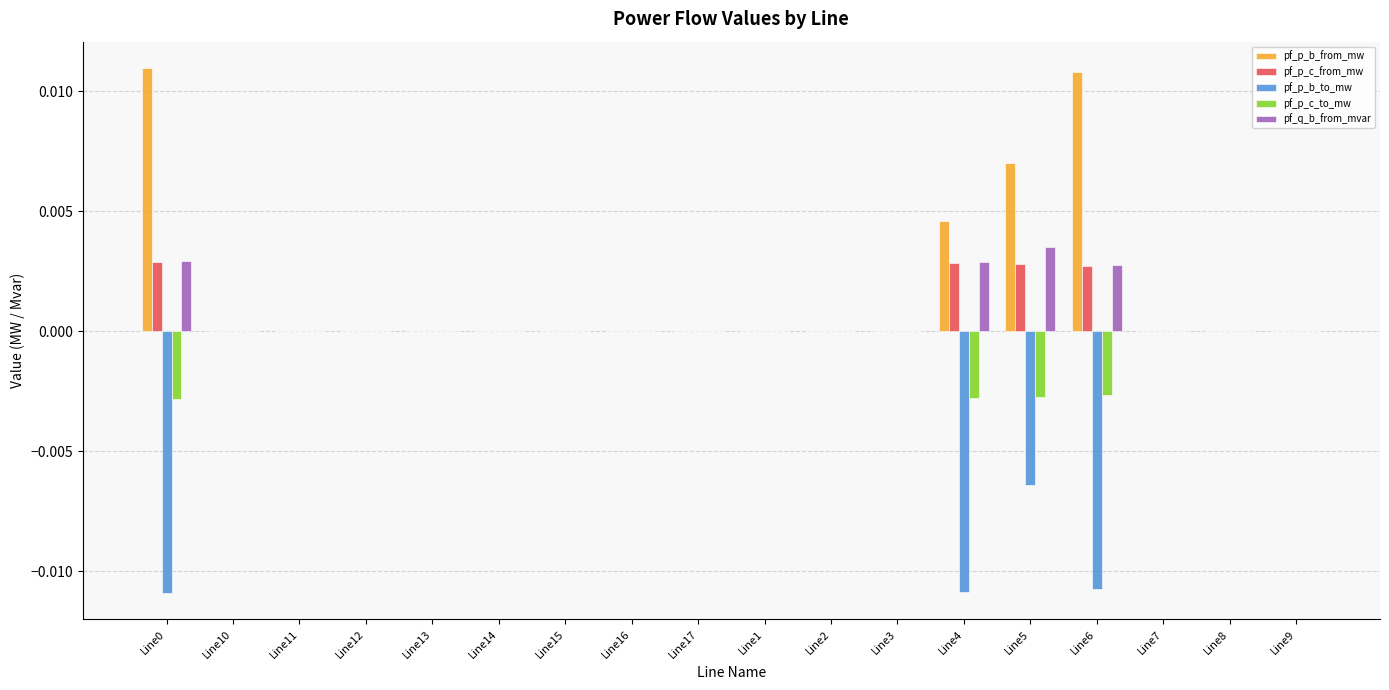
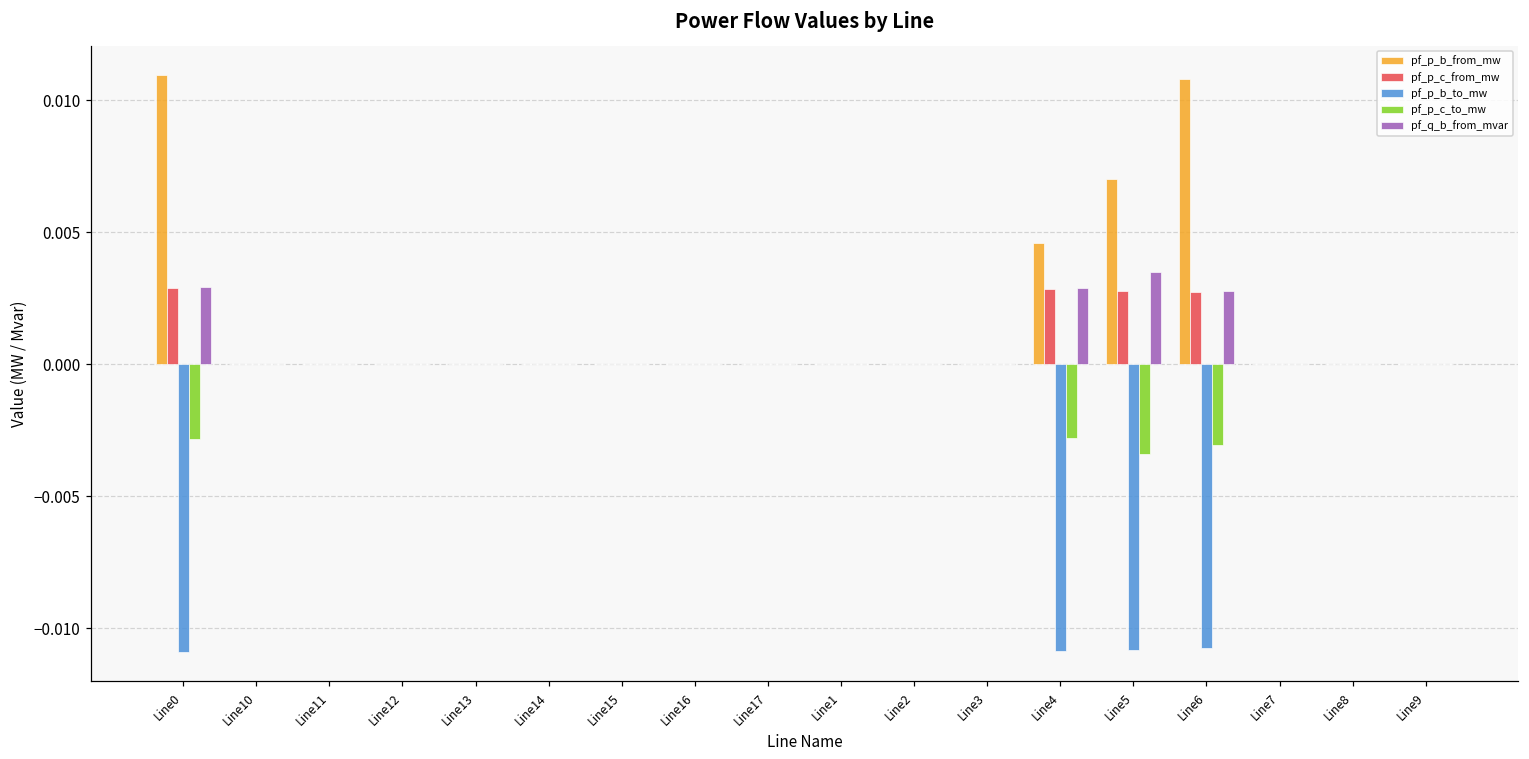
  {
    "pf_p_b_from_mw": {
      "Line0": 0.0110,
      "Line4": 0.0046,
      "Line5": 0.0070,
      "Line6": 0.0108
    },
    "pf_p_c_from_mw": {
      "Line0": 0.0029,
      "Line4": 0.0028,
      "Line5": 0.0028,
      "Line6": 0.0027
    },
    "pf_p_b_to_mw": {
      "Line0": -0.0109,
      "Line4": -0.0109,
-     "Line5": -0.0064,
+     "Line5": -0.0108,
      "Line6": -0.0108
    },
    "pf_p_c_to_mw": {
      "Line0": -0.0028,
      "Line4": -0.0028,
-     "Line5": -0.0027,
-     "Line6": -0.0027
+     "Line5": -0.0034,
+     "Line6": -0.0030
    },
    "pf_q_b_from_mvar": {
      "Line0": 0.0029,
      "Line4": 0.0029,
      "Line5": 0.0035,
      "Line6": 0.0028
    }
  }
